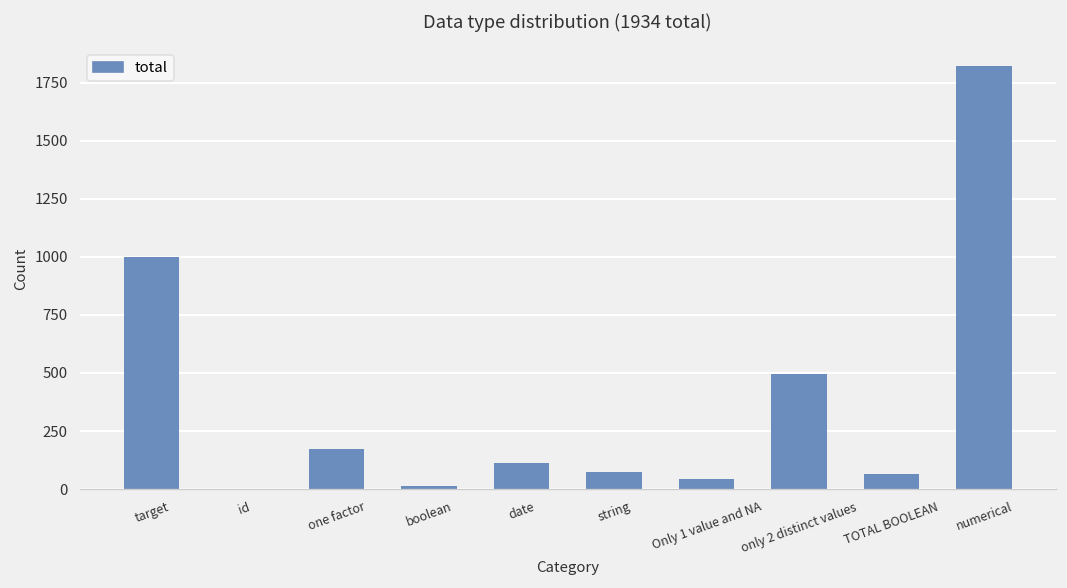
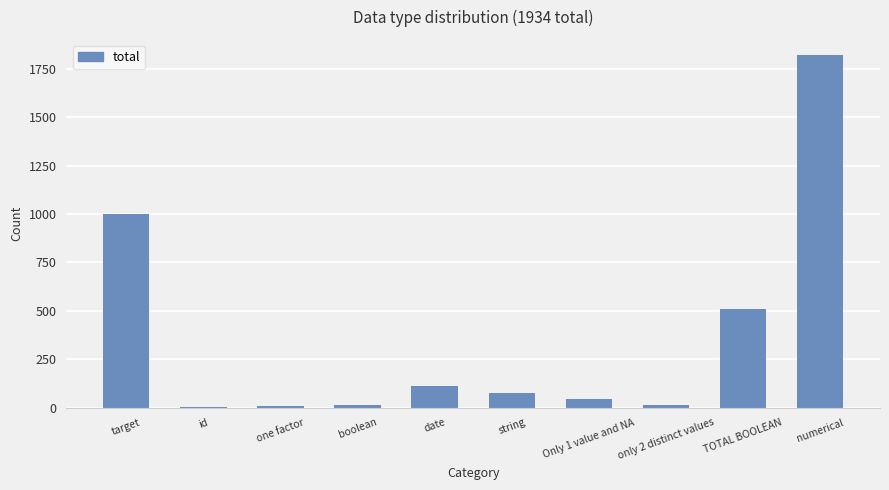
  {
    "target": 1000,
-   "one factor": 170,
+   "one factor": 10,
    "boolean": 10,
    "date": 110,
    "string": 70,
    "Only 1 value and NA": 40,
-   "only 2 distinct values": 490,
-   "TOTAL BOOLEAN": 70,
+   "only 2 distinct values": 10,
+   "TOTAL BOOLEAN": 510,
    "numerical": 1820
  }
